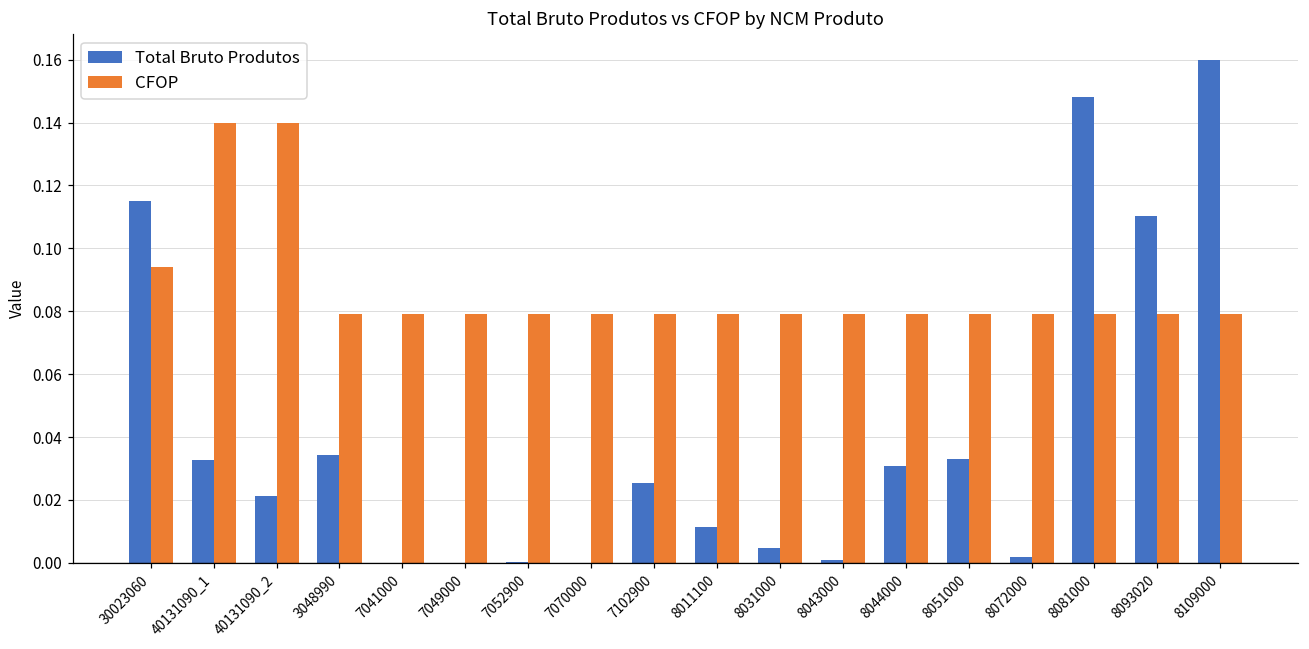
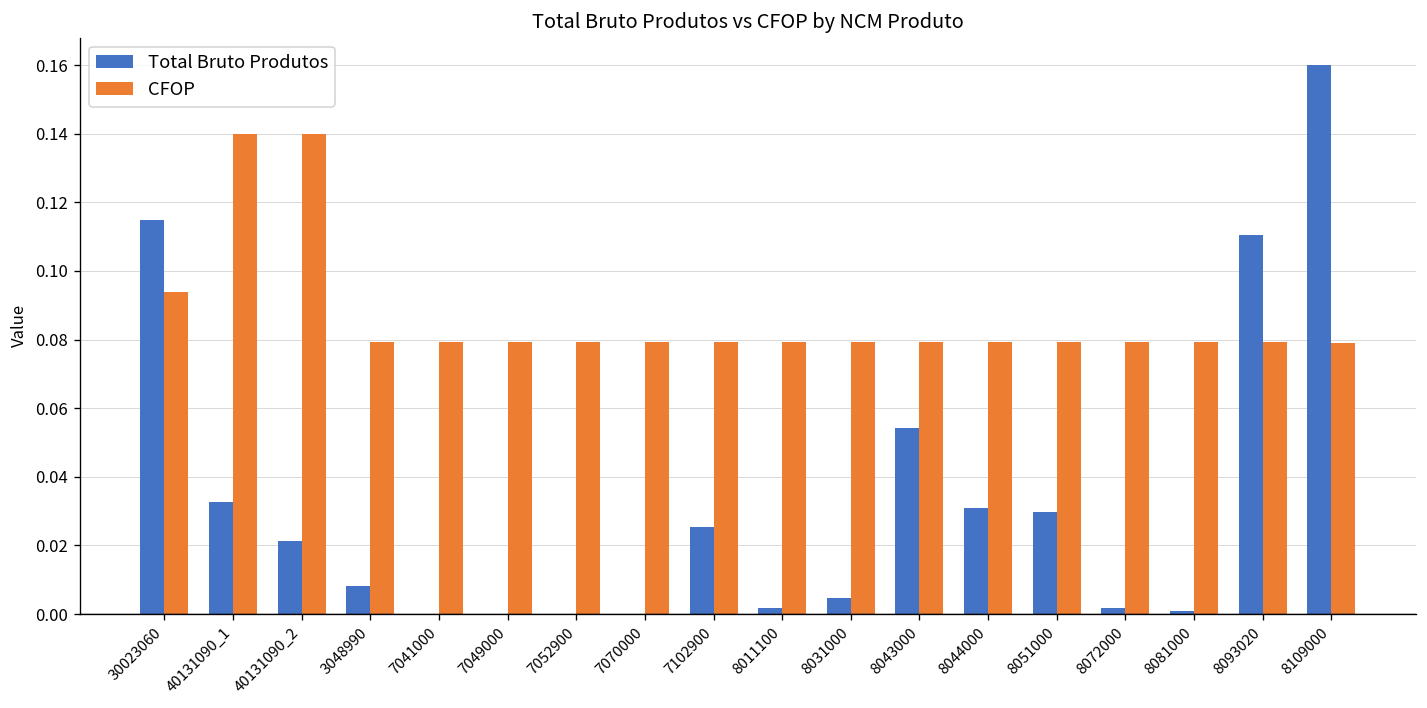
  {
    "Total Bruto Produtos": {
      "30023060": 0.115,
      "40131090_1": 0.033,
      "40131090_2": 0.021,
-     "3048990": 0.034,
+     "3048990": 0.008,
      "7102900": 0.025,
-     "8011100": 0.011,
+     "8011100": 0.002,
      "8031000": 0.005,
-     "8043000": 0.001,
+     "8043000": 0.054,
      "8044000": 0.031,
-     "8051000": 0.033,
+     "8051000": 0.030,
      "8072000": 0.002,
-     "8081000": 0.148,
+     "8081000": 0.001,
      "8093020": 0.110,
      "8109000": 0.160
    },
    "CFOP": {
      "30023060": 0.094,
      "40131090_1": 0.140,
      "40131090_2": 0.140,
      "3048990": 0.079,
      "7041000": 0.079,
      "7049000": 0.079,
      "7052900": 0.079,
      "7070000": 0.079,
      "7102900": 0.079,
      "8011100": 0.079,
      "8031000": 0.079,
      "8043000": 0.079,
      "8044000": 0.079,
      "8051000": 0.079,
      "8072000": 0.079,
      "8081000": 0.079,
      "8093020": 0.079,
      "8109000": 0.079
    }
  }
